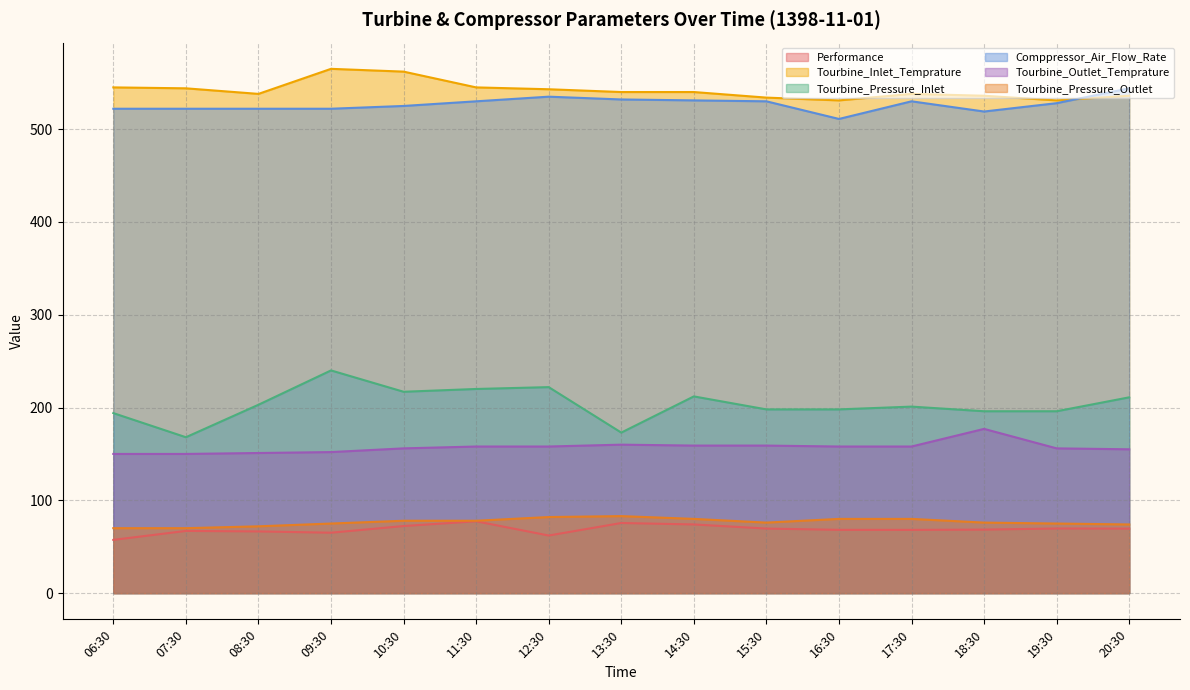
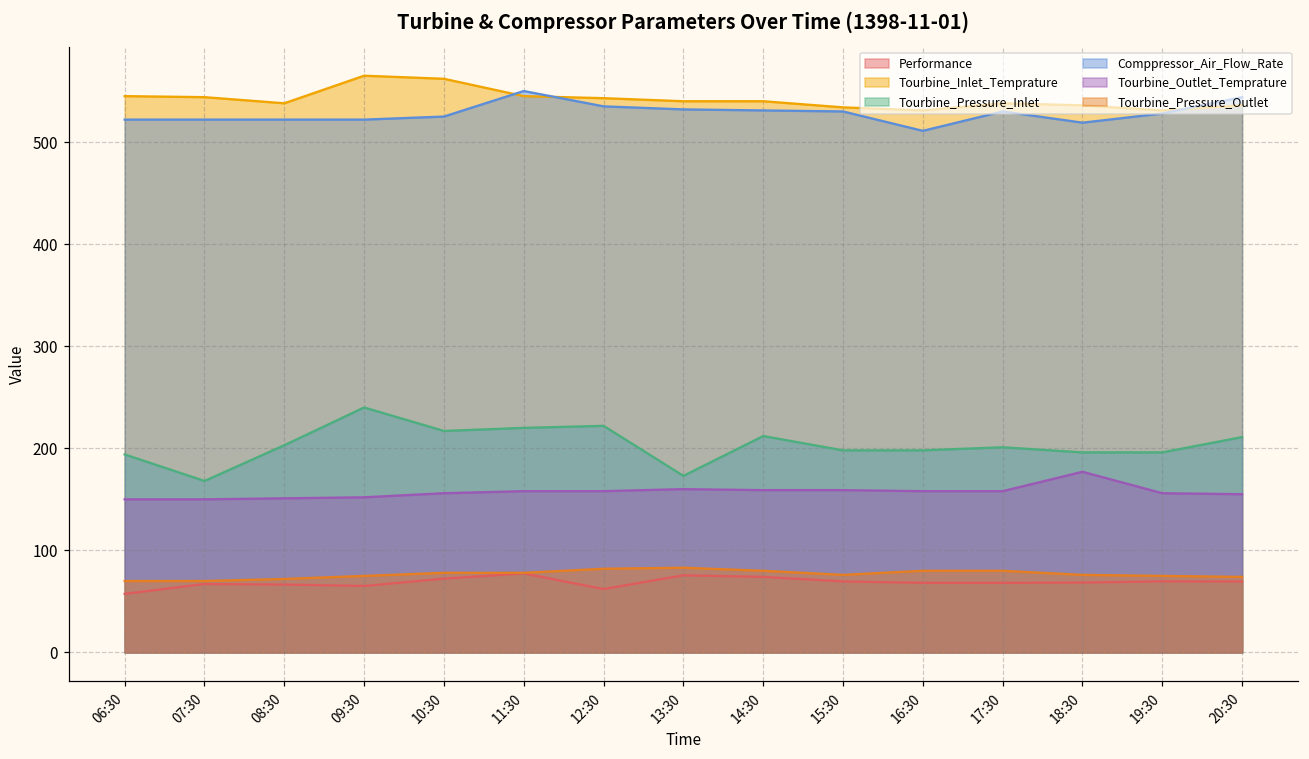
  {
    "Tourbine_Pressure_Inlet": {
      "06:30": 190,
      "07:30": 170,
      "08:30": 200,
      "09:30": 240,
      "10:30": 220,
      "11:30": 220,
      "12:30": 220,
      "13:30": 170,
      "14:30": 210,
      "15:30": 200,
      "16:30": 200,
      "17:30": 200,
      "18:30": 200,
      "19:30": 200,
      "20:30": 210
    },
    "Comppressor_Air_Flow_Rate": {
      "06:30": 520,
      "07:30": 520,
      "08:30": 520,
      "09:30": 520,
      "10:30": 530,
-     "11:30": 530,
+     "11:30": 550,
      "12:30": 540,
      "13:30": 530,
      "14:30": 530,
      "15:30": 530,
      "16:30": 510,
      "17:30": 530,
      "18:30": 520,
      "19:30": 530
    },
    "Tourbine_Outlet_Temprature": {
      "06:30": 150,
      "07:30": 150,
      "08:30": 150,
      "09:30": 150,
      "10:30": 160,
      "11:30": 160,
      "12:30": 160,
      "13:30": 160,
      "14:30": 160,
      "15:30": 160,
      "16:30": 160,
      "17:30": 160,
      "18:30": 180,
      "19:30": 160,
      "20:30": 160
    }
  }
